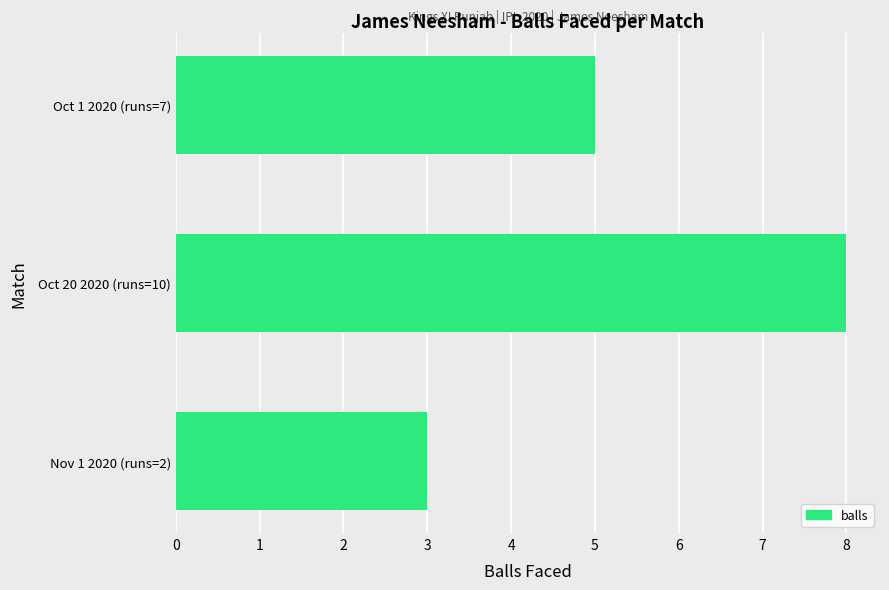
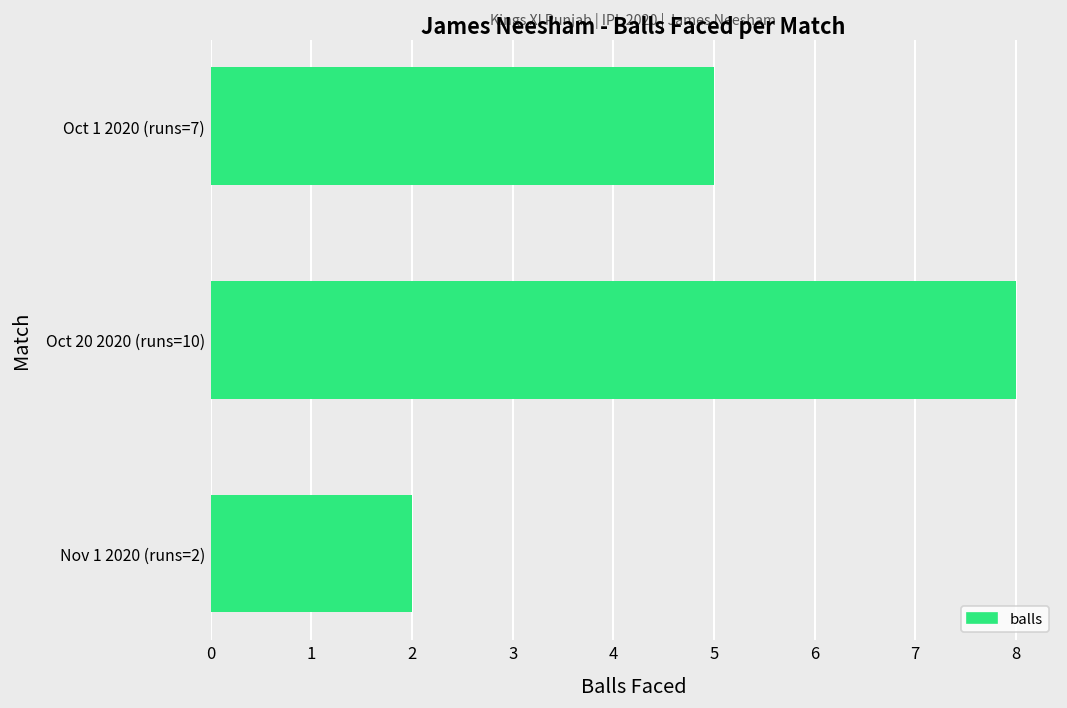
  {
    "Oct 1 2020 (runs=7)": 5,
    "Oct 20 2020 (runs=10)": 8,
-   "Nov 1 2020 (runs=2)": 3
+   "Nov 1 2020 (runs=2)": 2
  }
